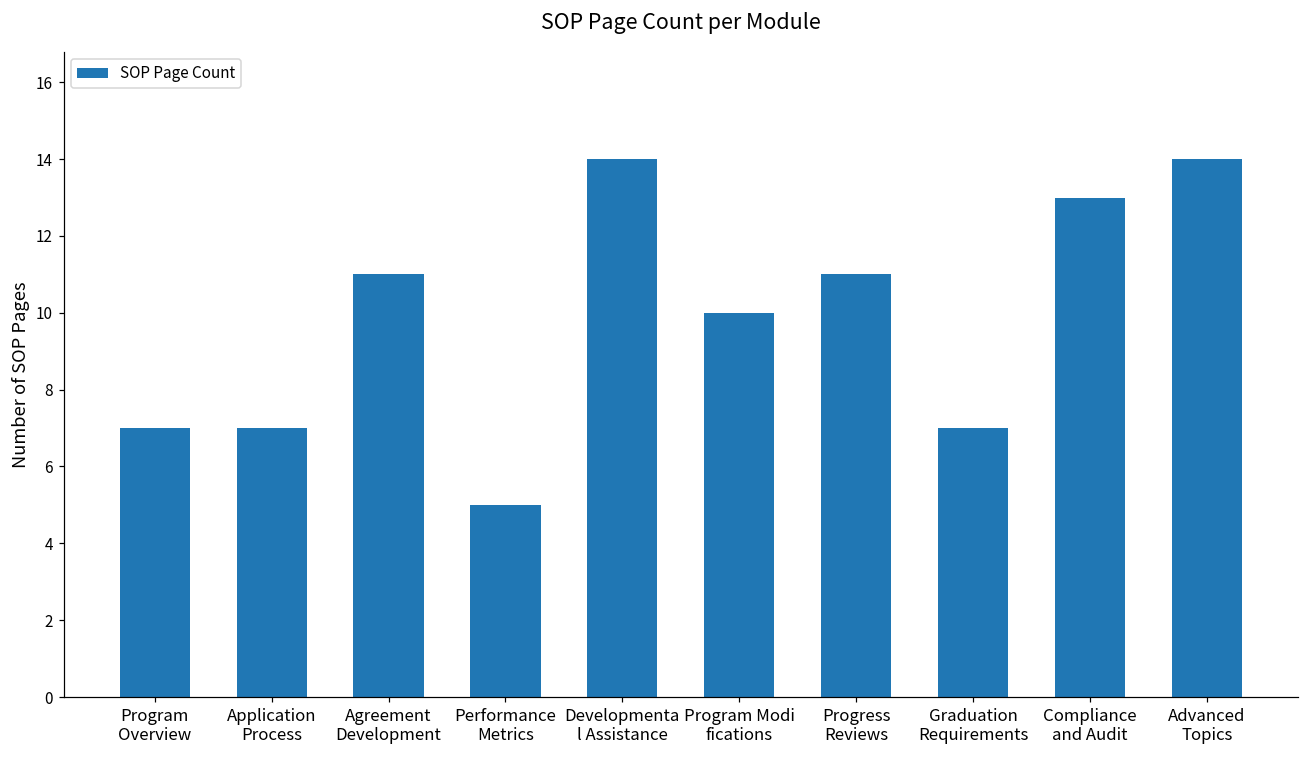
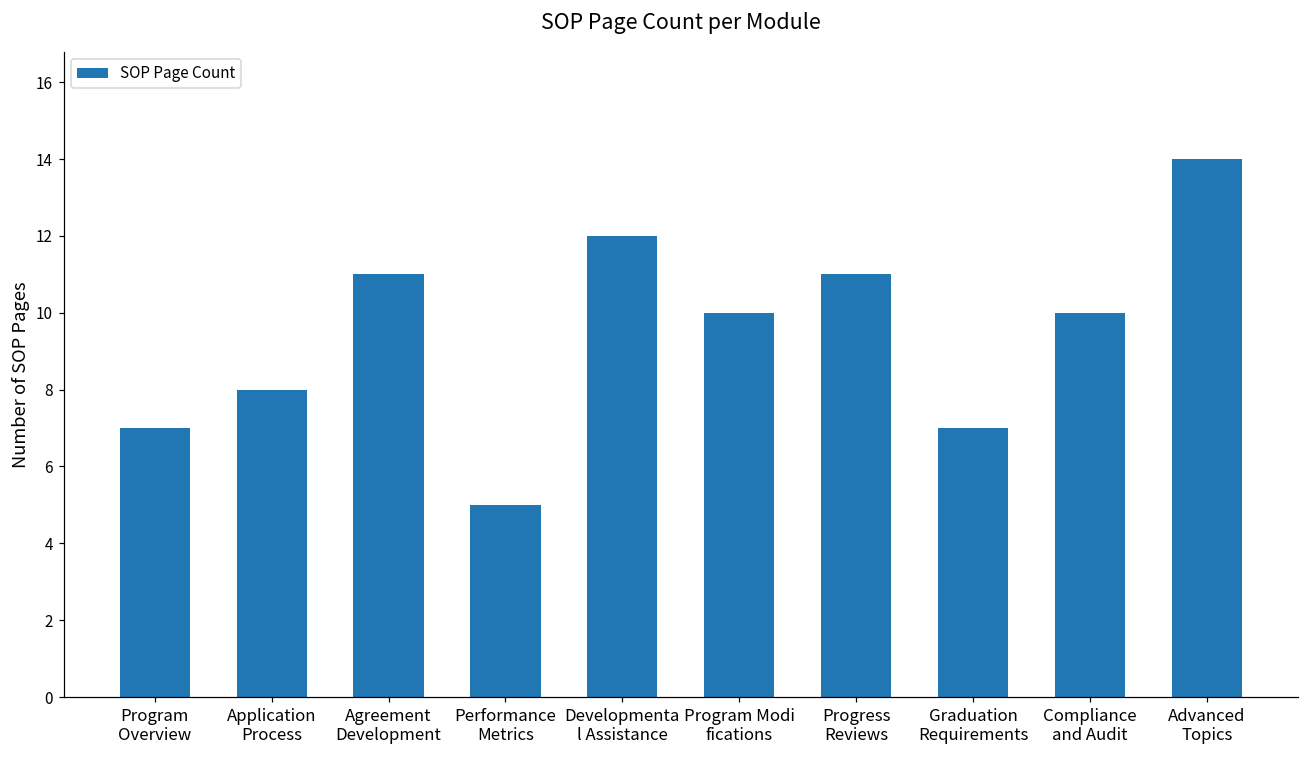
  {
    "Program Overview": 7,
-   "Application Process": 7,
+   "Application Process": 8,
    "Agreement Development": 11,
    "Performance Metrics": 5,
-   "Developmenta l Assistance": 14,
+   "Developmenta l Assistance": 12,
    "Program Modi fications": 10,
    "Progress Reviews": 11,
    "Graduation Requirements": 7,
-   "Compliance and Audit": 13,
+   "Compliance and Audit": 10,
    "Advanced Topics": 14
  }
